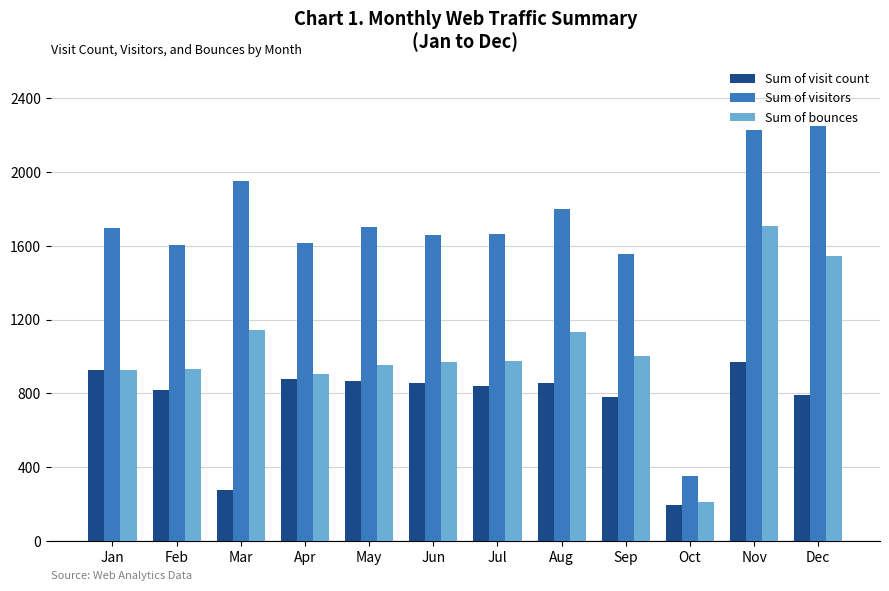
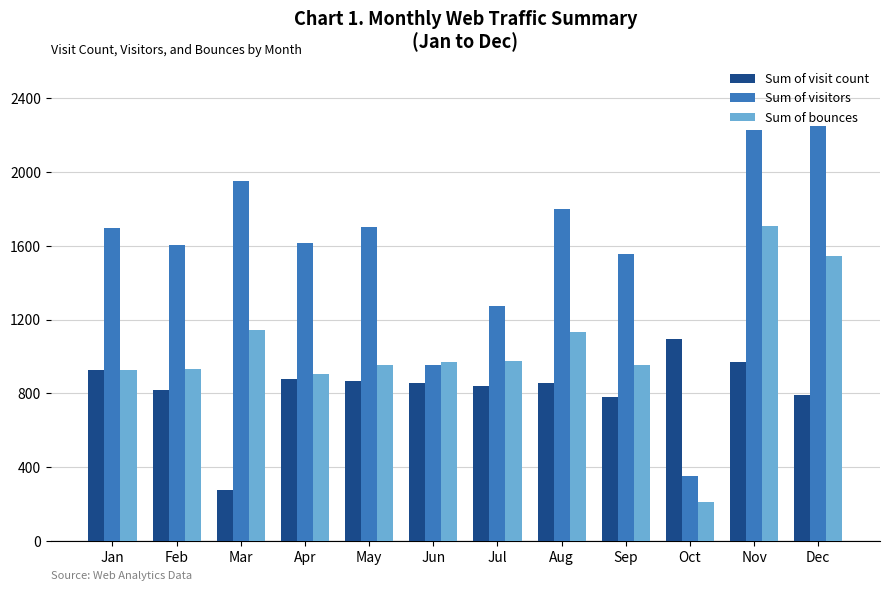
  {
    "Sum of visit count": {
      "Jan": 930,
      "Feb": 820,
      "Mar": 280,
      "Apr": 880,
      "May": 870,
      "Jun": 860,
      "Jul": 840,
      "Aug": 860,
      "Sep": 780,
-     "Oct": 190,
+     "Oct": 1090,
      "Nov": 970,
      "Dec": 790
    },
    "Sum of visitors": {
      "Jan": 1700,
      "Feb": 1600,
      "Mar": 1950,
      "Apr": 1620,
      "May": 1700,
-     "Jun": 1660,
-     "Jul": 1660,
+     "Jun": 950,
+     "Jul": 1270,
      "Aug": 1800,
      "Sep": 1560,
      "Oct": 350,
      "Nov": 2230,
      "Dec": 2250
    },
    "Sum of bounces": {
      "Jan": 930,
      "Feb": 930,
      "Mar": 1140,
      "Apr": 910,
      "May": 950,
      "Jun": 970,
      "Jul": 980,
      "Aug": 1130,
-     "Sep": 1000,
+     "Sep": 950,
      "Oct": 210,
      "Nov": 1710,
      "Dec": 1550
    }
  }
